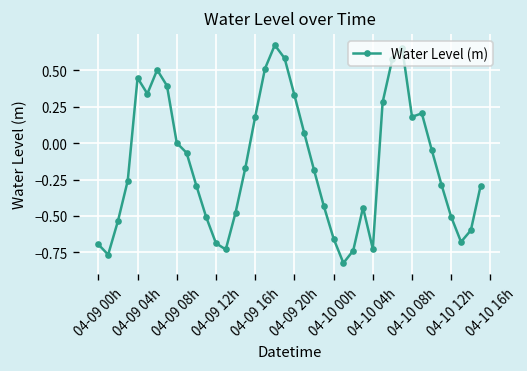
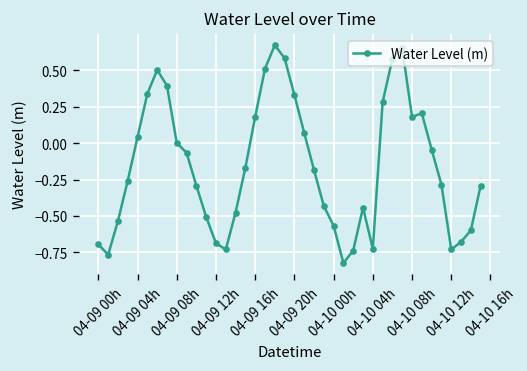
  {
    "04-09 00h": -0.70,
-   "04-09 04h": 0.45,
+   "04-09 04h": 0.04,
    "04-09 08h": 0.00,
    "04-09 12h": -0.69,
    "04-09 16h": 0.18,
    "04-09 20h": 0.33,
-   "04-10 00h": -0.66,
+   "04-10 00h": -0.57,
    "04-10 04h": -0.73,
    "04-10 08h": 0.18,
-   "04-10 12h": -0.51
+   "04-10 12h": -0.73
  }
